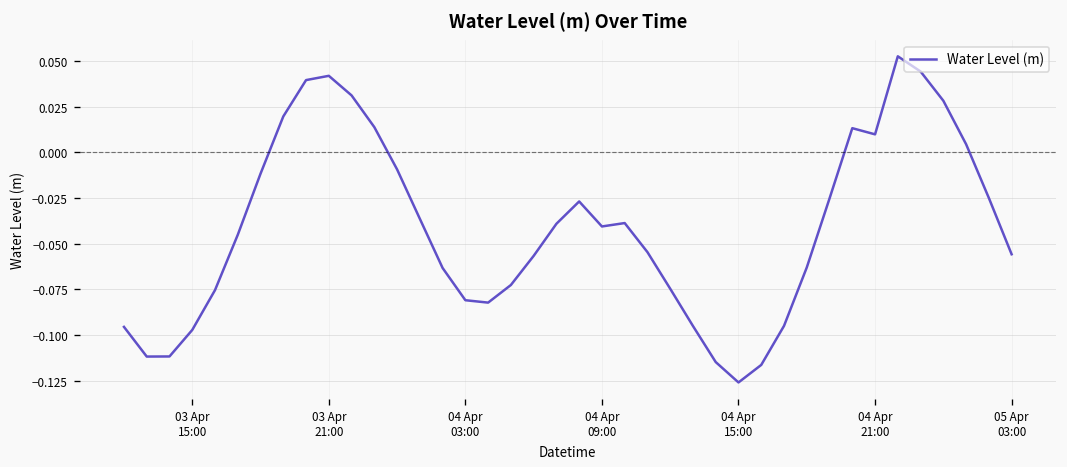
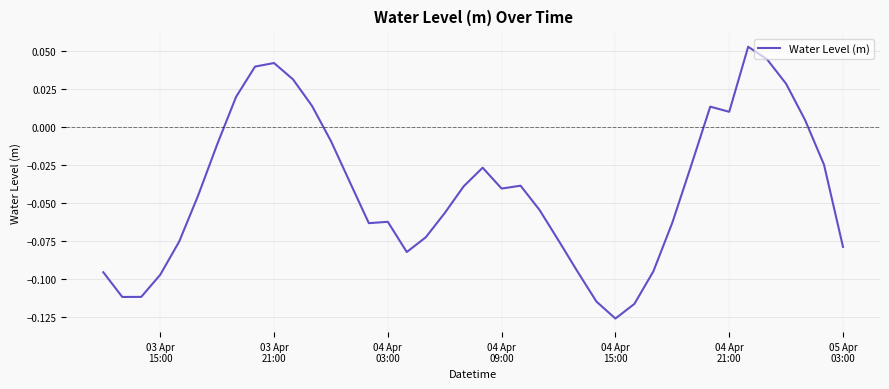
  {
    "03 Apr 15:00": -0.097,
    "03 Apr 21:00": 0.042,
-   "04 Apr 03:00": -0.081,
+   "04 Apr 03:00": -0.062,
    "04 Apr 09:00": -0.041,
    "04 Apr 15:00": -0.126,
    "04 Apr 21:00": 0.010,
-   "05 Apr 03:00": -0.056
+   "05 Apr 03:00": -0.079
  }
